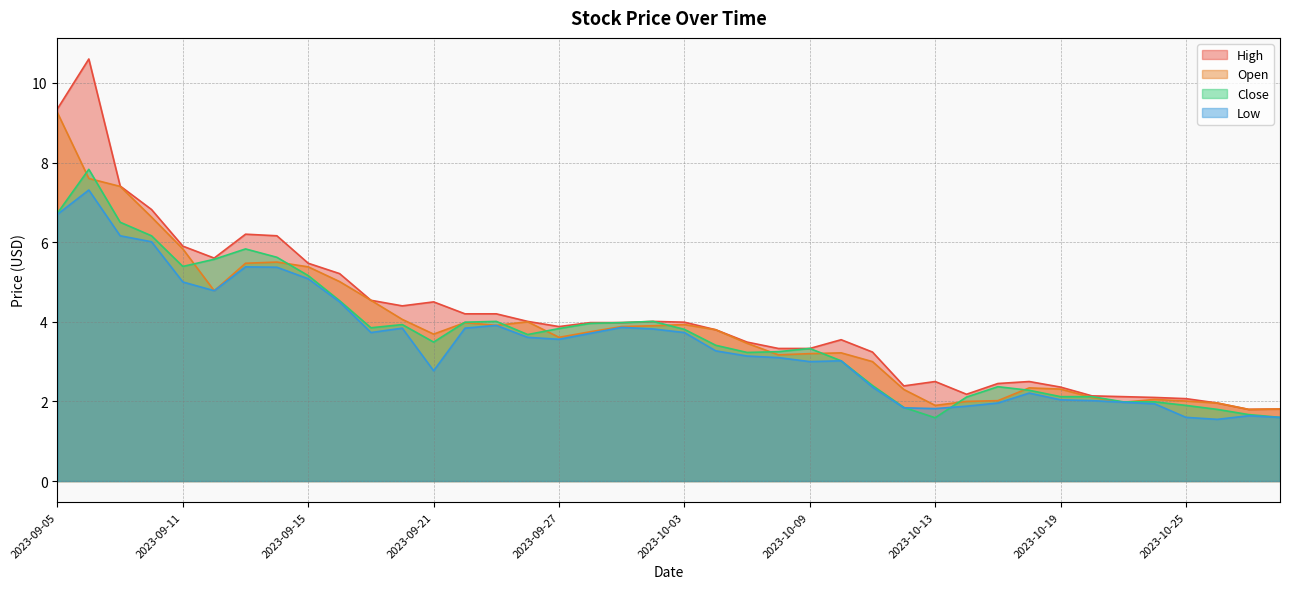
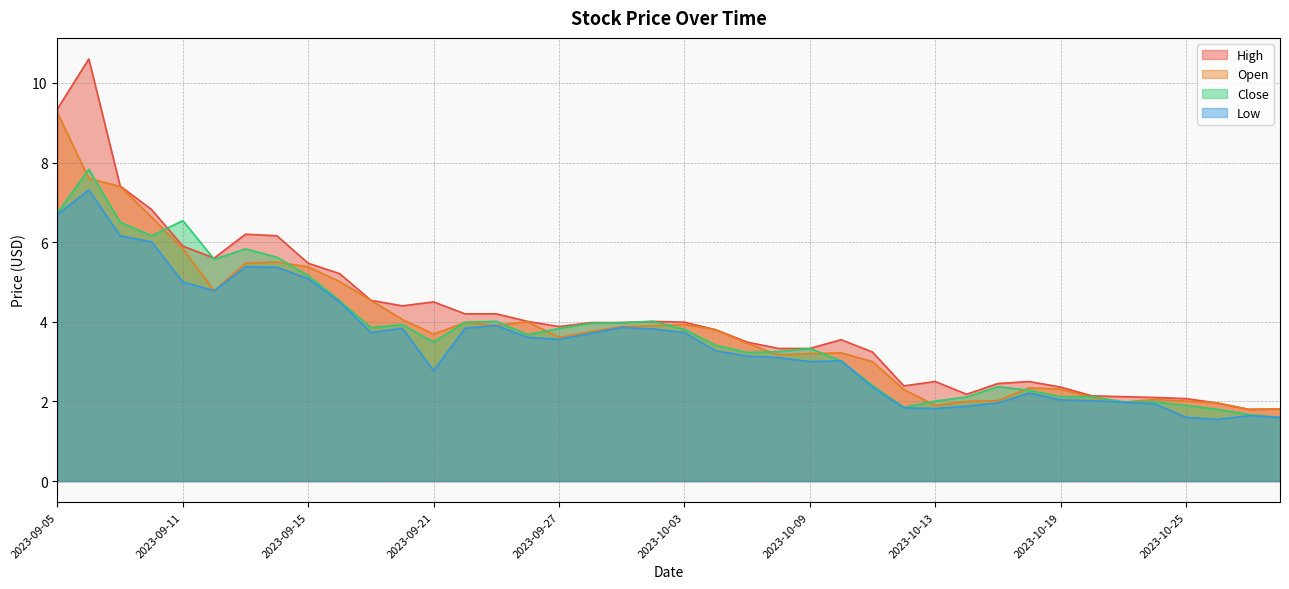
  {
    "Close": {
-     "2023-09-11": 5.4,
+     "2023-09-11": 6.5,
      "2023-09-15": 5.2,
      "2023-09-21": 3.5,
      "2023-10-03": 3.8,
-     "2023-10-13": 1.6,
+     "2023-10-13": 2.0,
      "2023-10-19": 2.1,
      "2023-10-25": 1.9
    },
    "Low": {
      "2023-09-11": 5.0,
      "2023-09-15": 5.1,
      "2023-09-21": 2.8,
      "2023-10-03": 3.7,
      "2023-10-09": 3.0,
      "2023-10-13": 1.8,
      "2023-10-19": 2.0,
      "2023-10-25": 1.6
    }
  }
